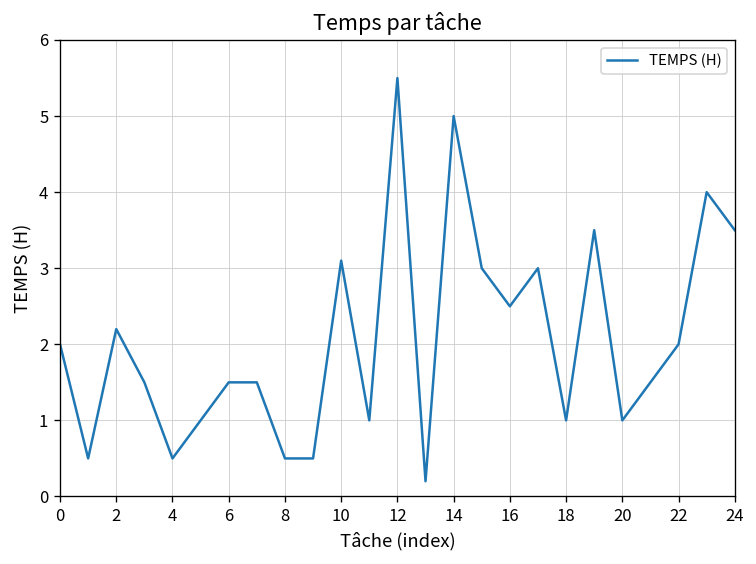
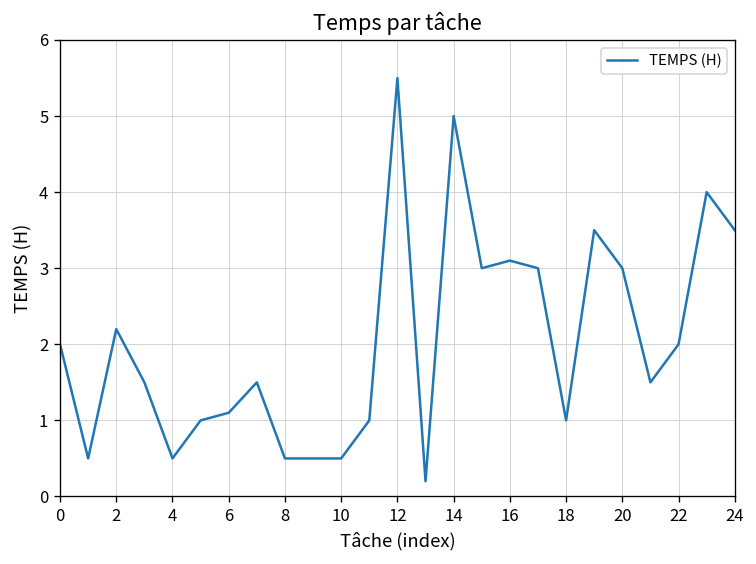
  {
    "0": 2.0,
    "2": 2.2,
    "4": 0.5,
-   "6": 1.5,
+   "6": 1.1,
    "8": 0.5,
-   "10": 3.1,
+   "10": 0.5,
    "12": 5.5,
    "14": 5.0,
-   "16": 2.5,
+   "16": 3.1,
    "18": 1.0,
-   "20": 1,
+   "20": 3,
    "22": 2.0,
    "24": 3.5
  }
